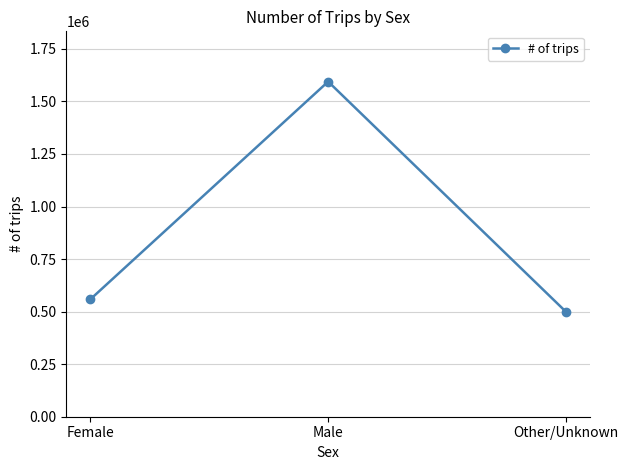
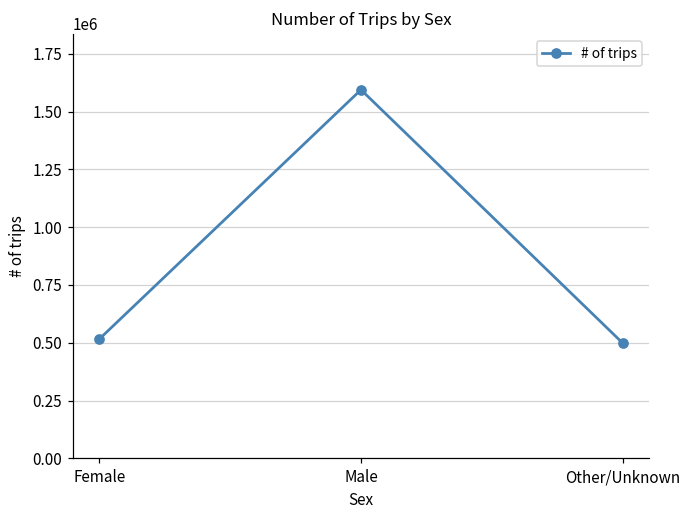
  {
-   "Female": 560000,
+   "Female": 520000,
    "Male": 1590000,
    "Other/Unknown": 500000
  }
